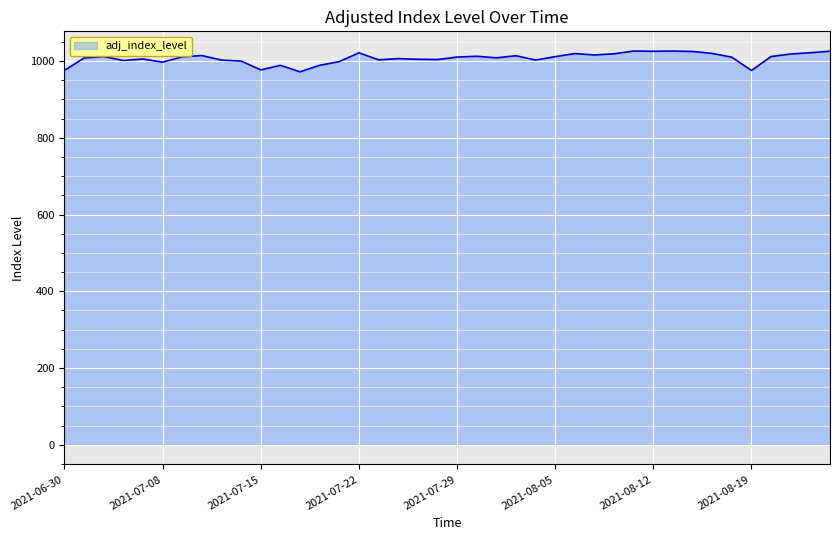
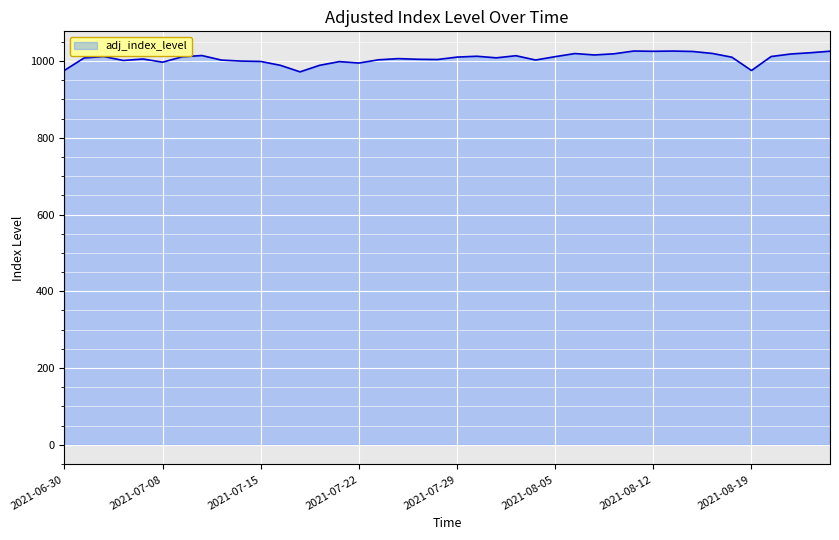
  {
    "2021-06-30": 980,
    "2021-07-08": 1000,
-   "2021-07-15": 980,
-   "2021-07-22": 1020,
+   "2021-07-15": 1000,
+   "2021-07-22": 990,
    "2021-07-29": 1010,
    "2021-08-05": 1010,
    "2021-08-12": 1030,
    "2021-08-19": 980
  }
